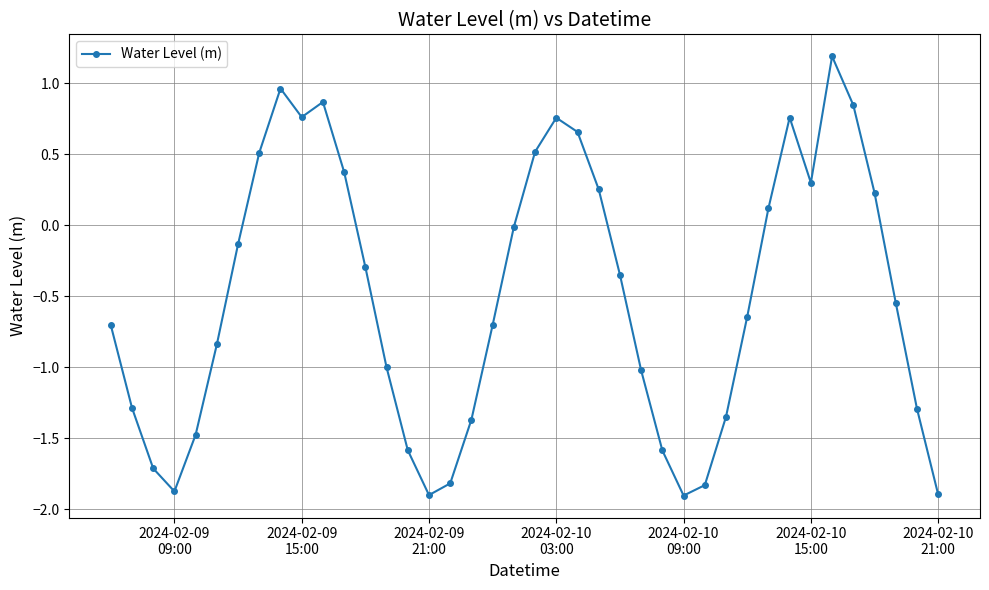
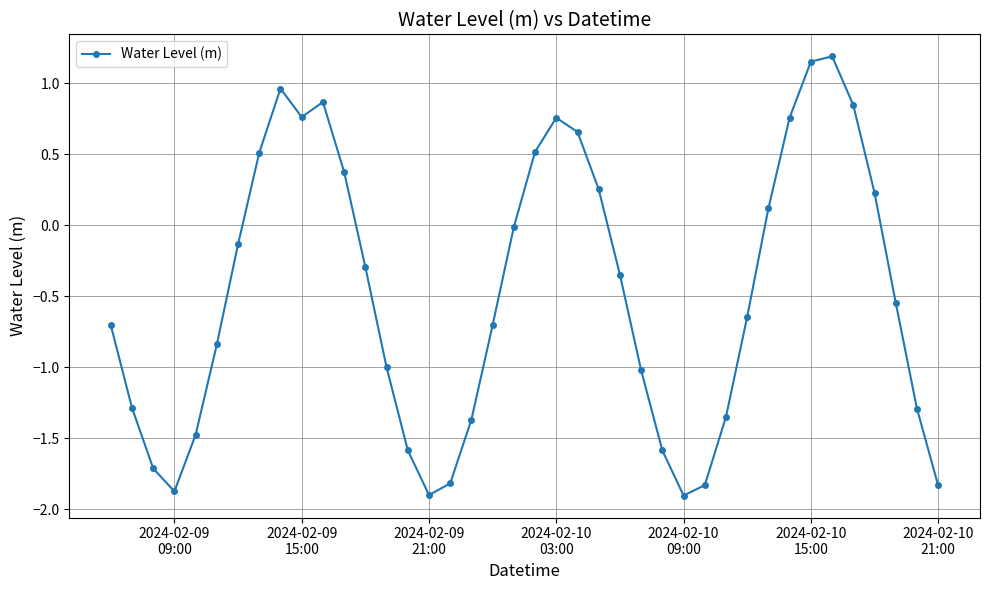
  {
    "2024-02-09 09:00": -1.87,
    "2024-02-09 15:00": 0.76,
    "2024-02-09 21:00": -1.90,
    "2024-02-10 03:00": 0.76,
    "2024-02-10 09:00": -1.90,
-   "2024-02-10 15:00": 0.30,
-   "2024-02-10 21:00": -1.90
+   "2024-02-10 15:00": 1.15,
+   "2024-02-10 21:00": -1.83
  }
